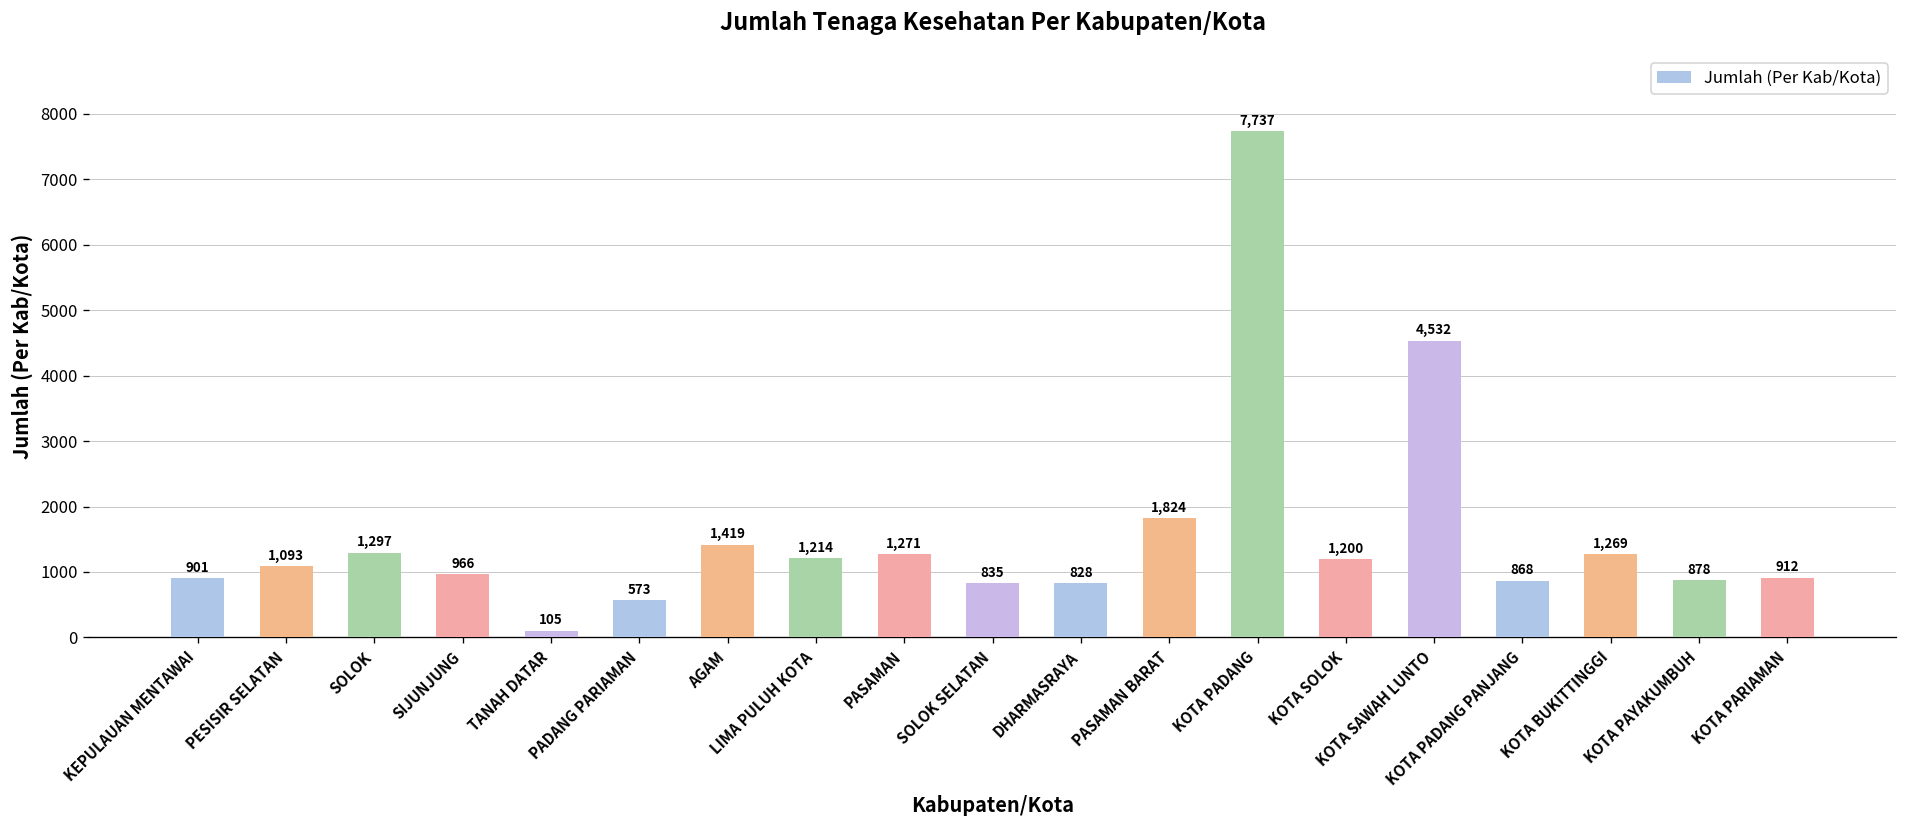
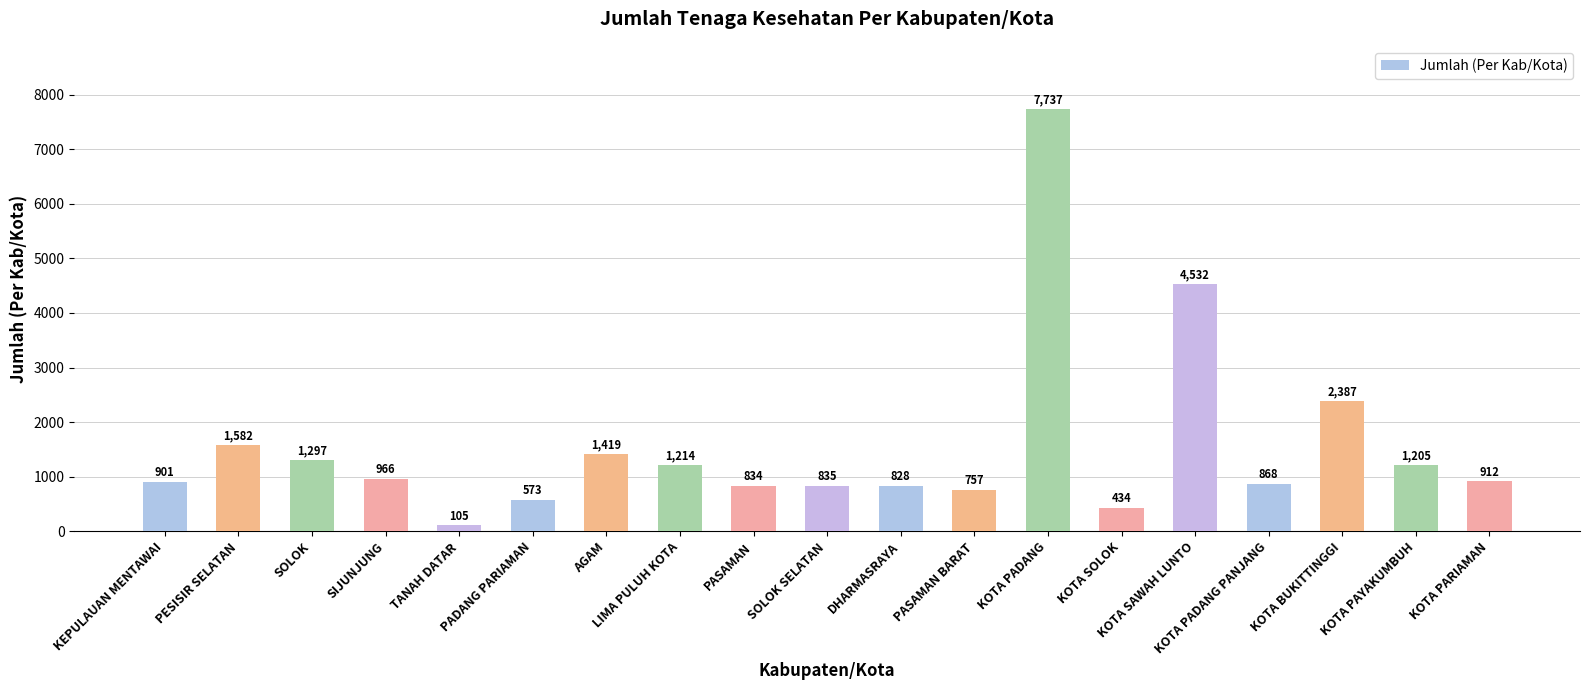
  {
    "KEPULAUAN MENTAWAI": "901",
-   "PESISIR SELATAN": "1,093",
+   "PESISIR SELATAN": "1,582",
    "SOLOK": "1,297",
    "SIJUNJUNG": "966",
    "TANAH DATAR": "105",
    "PADANG PARIAMAN": "573",
    "AGAM": "1,419",
    "LIMA PULUH KOTA": "1,214",
-   "PASAMAN": "1,271",
+   "PASAMAN": "834",
    "SOLOK SELATAN": "835",
    "DHARMASRAYA": "828",
-   "PASAMAN BARAT": "1,824",
+   "PASAMAN BARAT": "757",
    "KOTA PADANG": "7,737",
-   "KOTA SOLOK": "1,200",
+   "KOTA SOLOK": "434",
    "KOTA SAWAH LUNTO": "4,532",
    "KOTA PADANG PANJANG": "868",
-   "KOTA BUKITTINGGI": "1,269",
-   "KOTA PAYAKUMBUH": "878",
+   "KOTA BUKITTINGGI": "2,387",
+   "KOTA PAYAKUMBUH": "1,205",
    "KOTA PARIAMAN": "912"
  }
